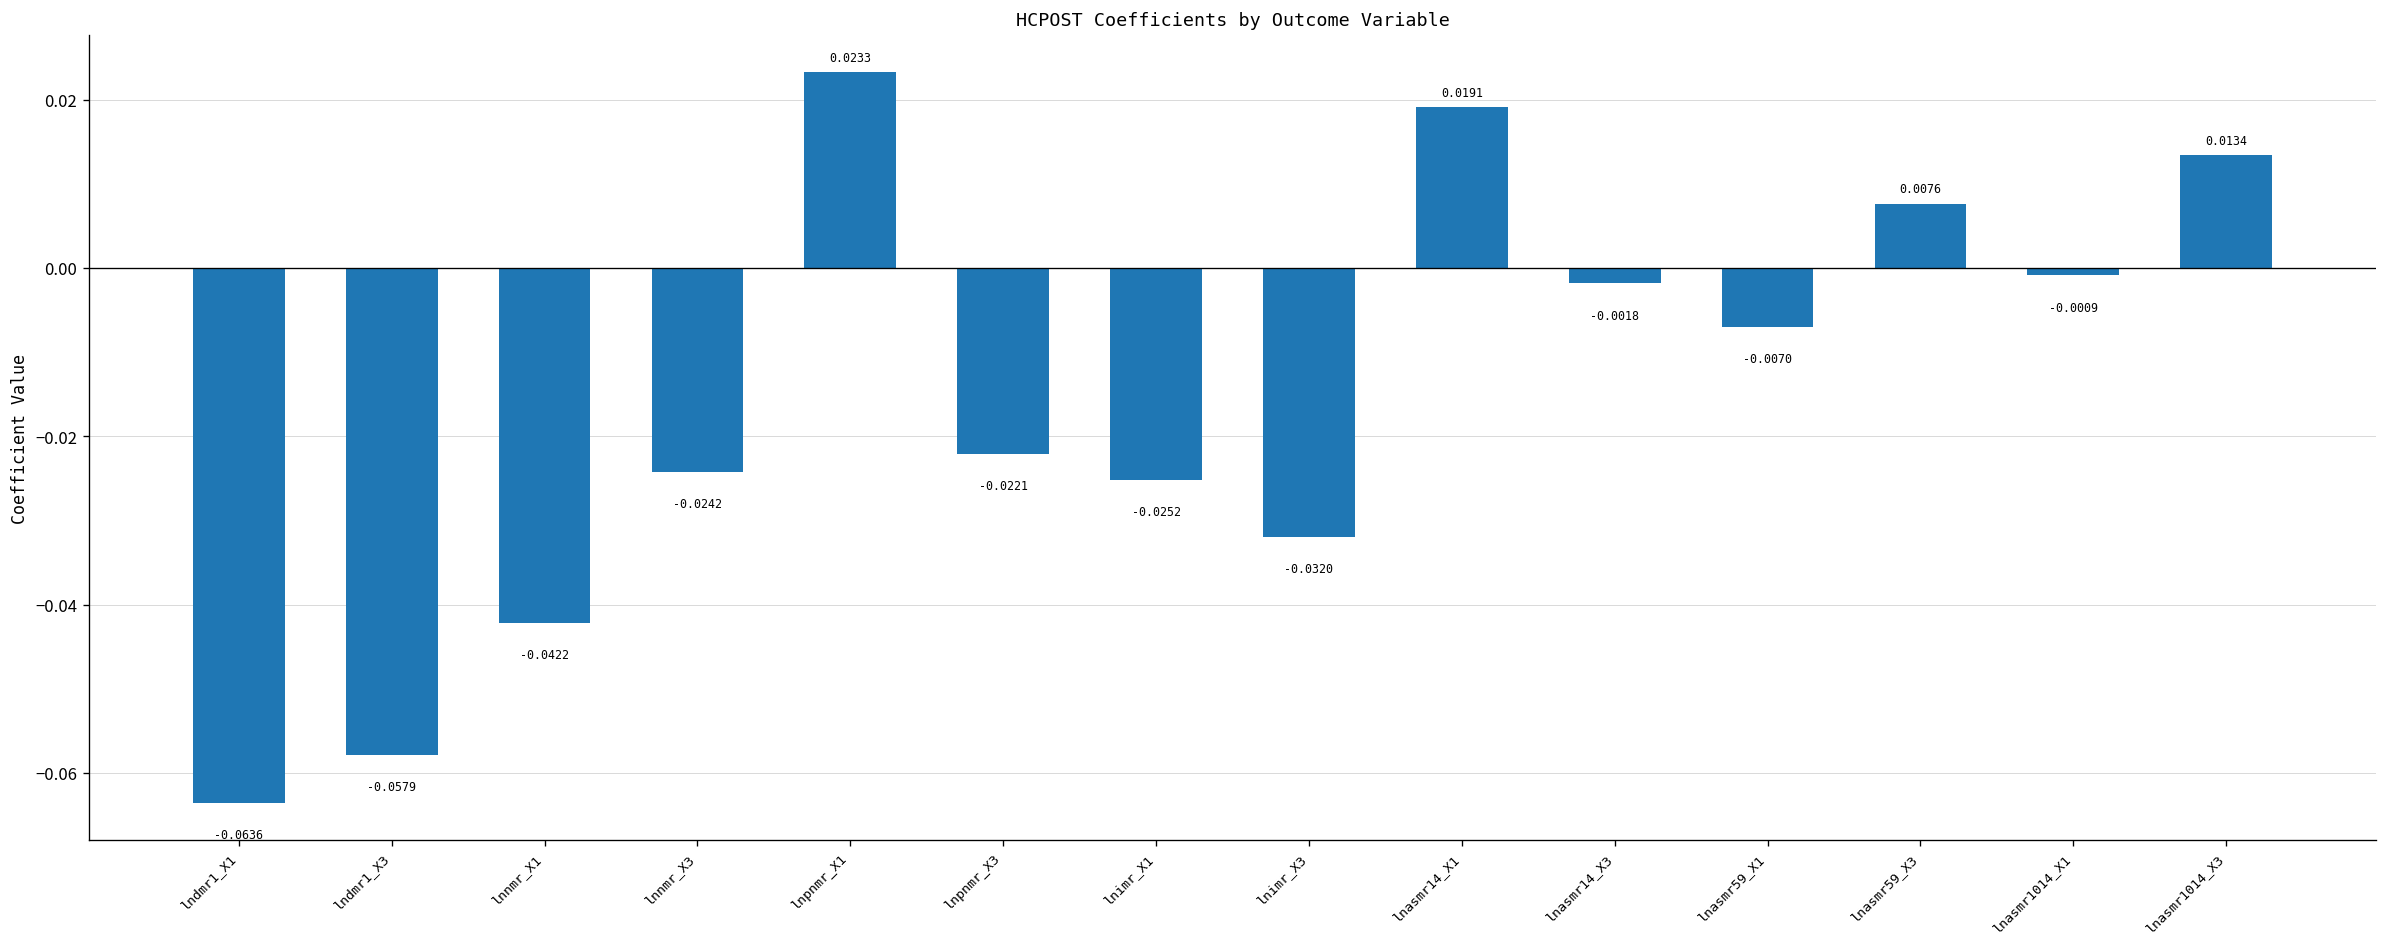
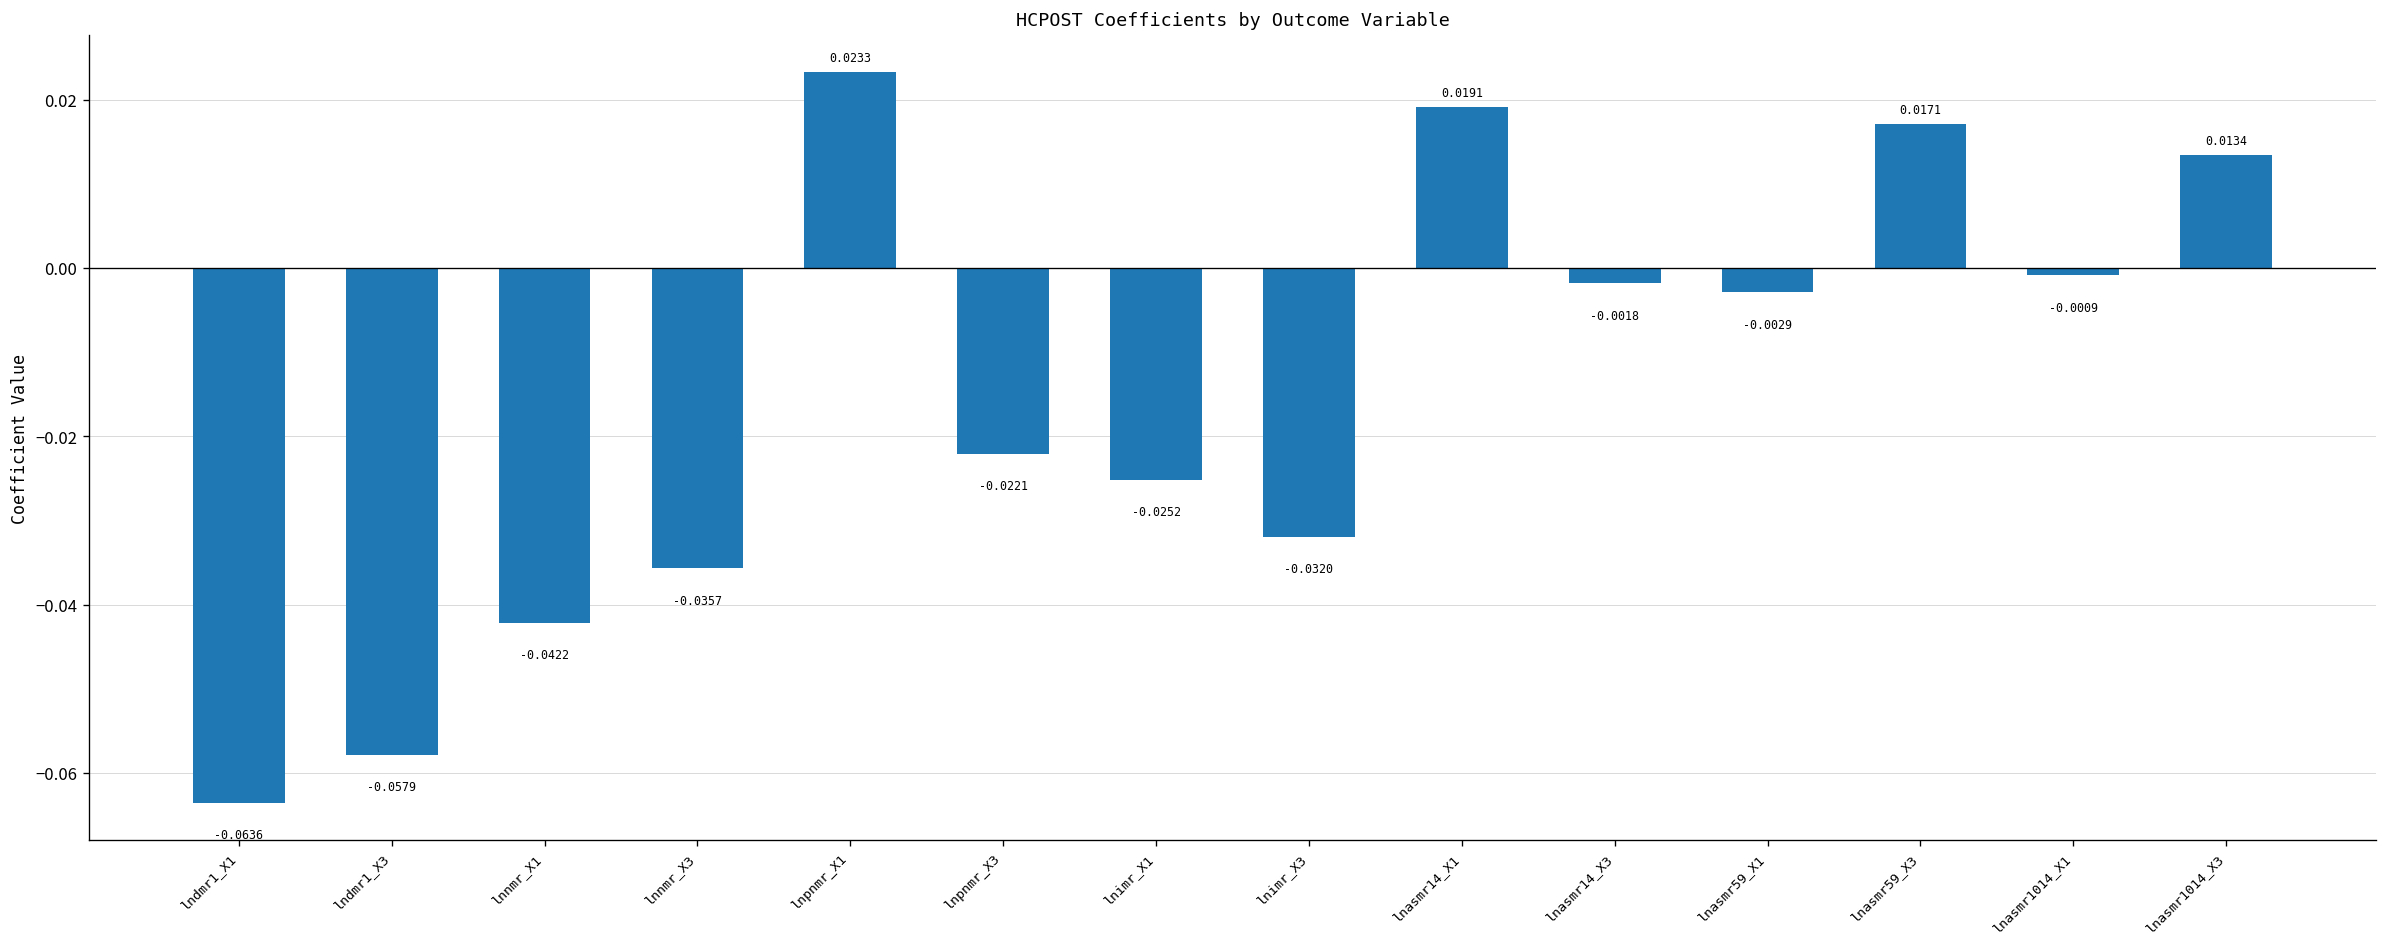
  {
    "lndmr1_X1": -0.0636,
    "lndmr1_X3": -0.0579,
    "lnnmr_X1": -0.0422,
-   "lnnmr_X3": -0.0242,
+   "lnnmr_X3": -0.0357,
    "lnpnmr_X1": 0.0233,
    "lnpnmr_X3": -0.0221,
    "lnimr_X1": -0.0252,
    "lnimr_X3": -0.0320,
    "lnasmr14_X1": 0.0191,
    "lnasmr14_X3": -0.0018,
-   "lnasmr59_X1": -0.0070,
-   "lnasmr59_X3": 0.0076,
+   "lnasmr59_X1": -0.0029,
+   "lnasmr59_X3": 0.0171,
    "lnasmr1014_X1": -0.0009,
    "lnasmr1014_X3": 0.0134
  }
